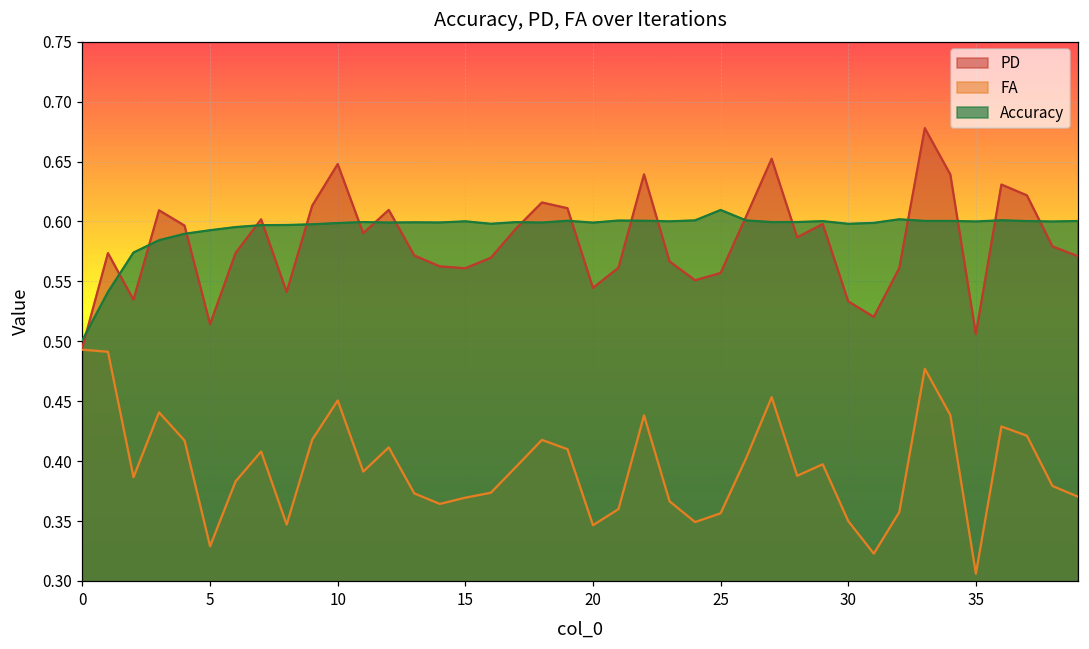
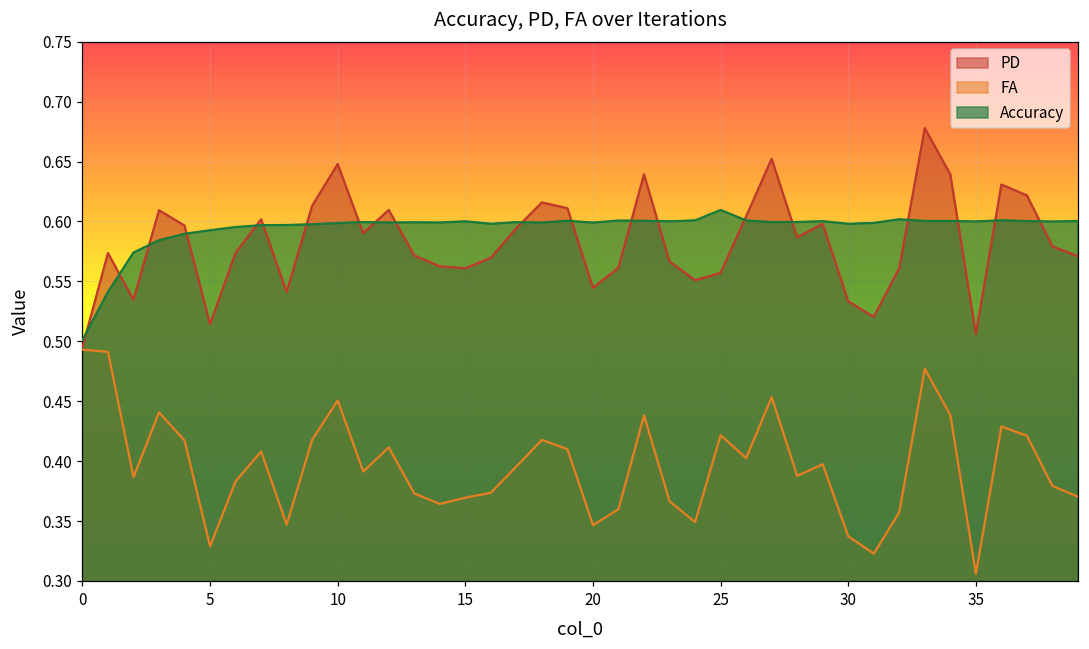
  {
    "PD": {
      "5": 0.514,
      "10": 0.648,
      "15": 0.561,
      "20": 0.545,
      "25": 0.557,
      "30": 0.533,
      "35": 0.506
    },
    "FA": {
      "5": 0.329,
      "10": 0.451,
      "15": 0.370,
      "20": 0.347,
-     "25": 0.356,
-     "30": 0.350,
+     "25": 0.422,
+     "30": 0.337,
      "35": 0.306
    },
    "Accuracy": {
      "0": 0.501,
      "5": 0.593,
      "10": 0.599,
      "15": 0.600,
      "20": 0.599,
      "25": 0.610,
      "30": 0.598,
      "35": 0.600
    }
  }
